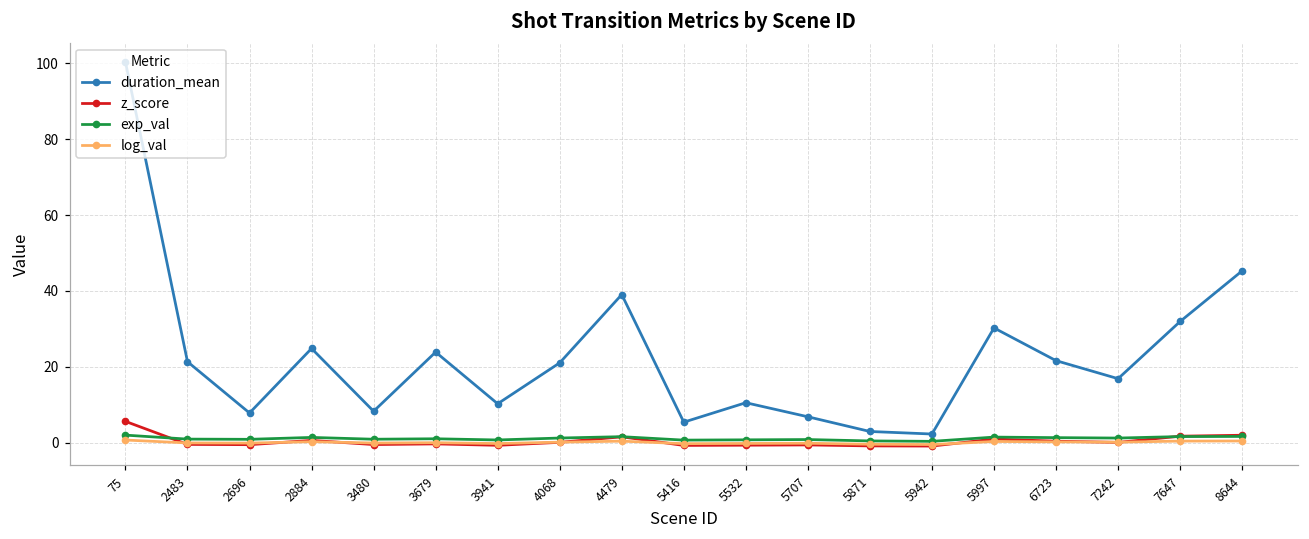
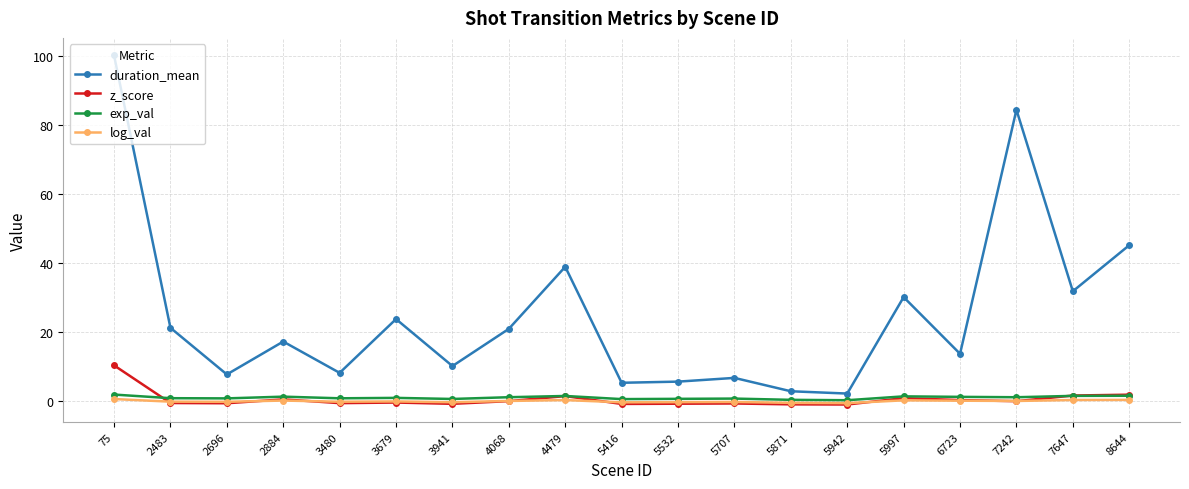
  {
    "duration_mean": {
      "2483": 21,
      "2696": 8,
-     "2884": 25,
+     "2884": 17,
      "3480": 8,
      "3679": 24,
      "3941": 10,
      "4068": 21,
      "4479": 39,
      "5416": 5,
-     "5532": 11,
+     "5532": 6,
      "5707": 7,
      "5871": 3,
      "5942": 2,
      "5997": 30,
-     "6723": 22,
-     "7242": 17,
+     "6723": 14,
+     "7242": 85,
      "7647": 32,
      "8644": 45
    },
    "z_score": {
-     "75": 6
+     "75": 10
    },
    "exp_val": {
      "75": 2,
      "2483": 1,
      "2696": 1,
      "2884": 1,
      "3480": 1,
      "3679": 1,
      "3941": 1,
      "4068": 1,
      "5416": 1,
      "5532": 1,
      "5707": 1,
      "5871": 0,
      "5942": 0,
      "6723": 1,
      "7242": 1
    },
    "log_val": {
      "75": 1,
      "4479": 0,
      "7647": 0,
      "8644": 0
    }
  }
